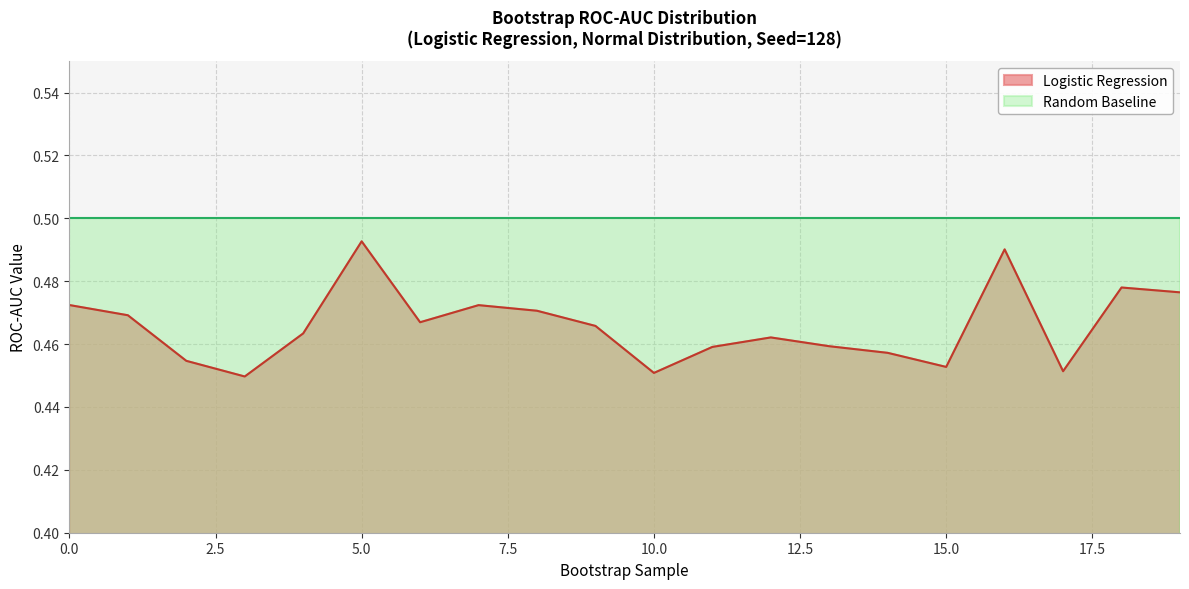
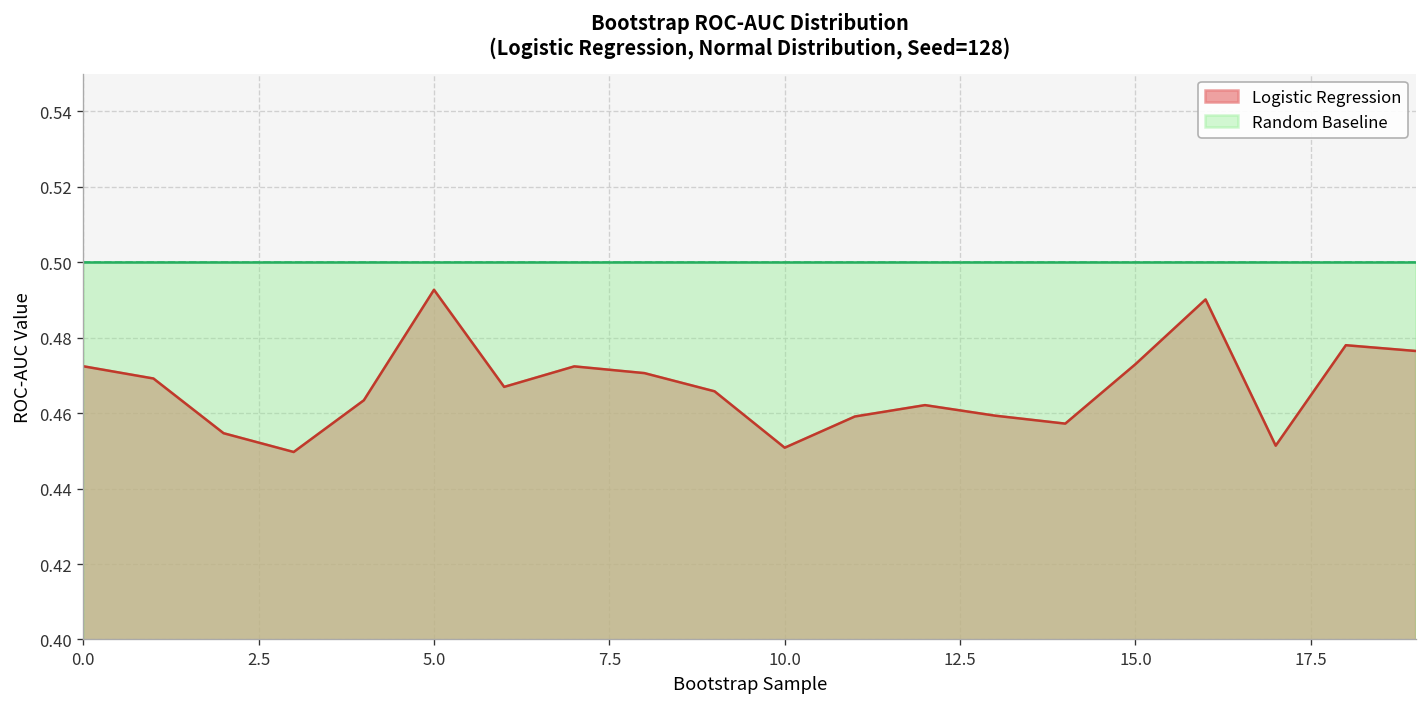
  {
    "Logistic Regression": {
      "0.0": 0.472,
      "5.0": 0.493,
      "10.0": 0.451,
-     "15.0": 0.453
+     "15.0": 0.473
    },
    "Random Baseline": {
      "0.0": 0.500,
      "5.0": 0.500,
      "10.0": 0.500,
      "15.0": 0.500
    }
  }
